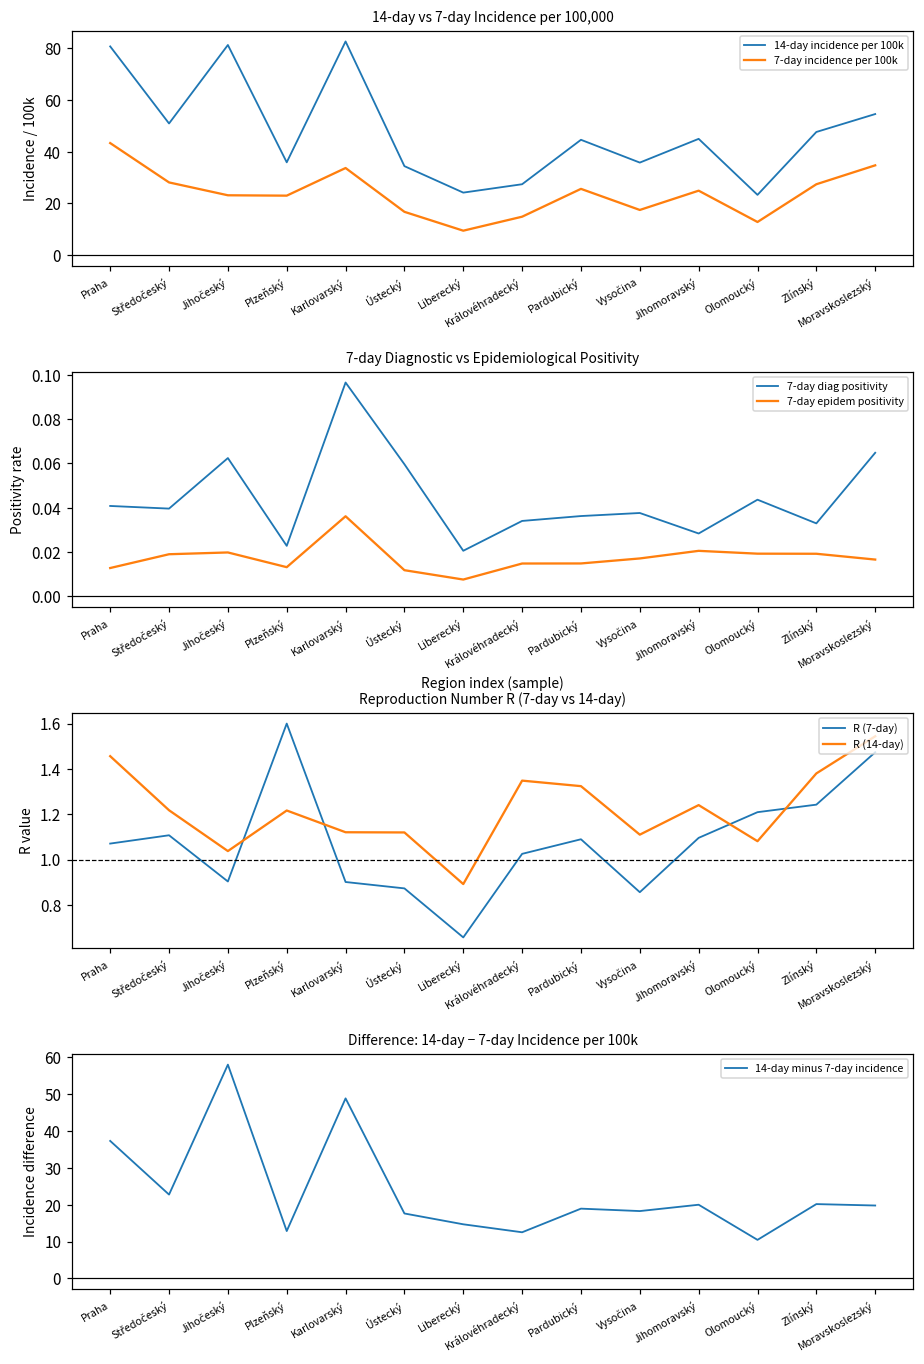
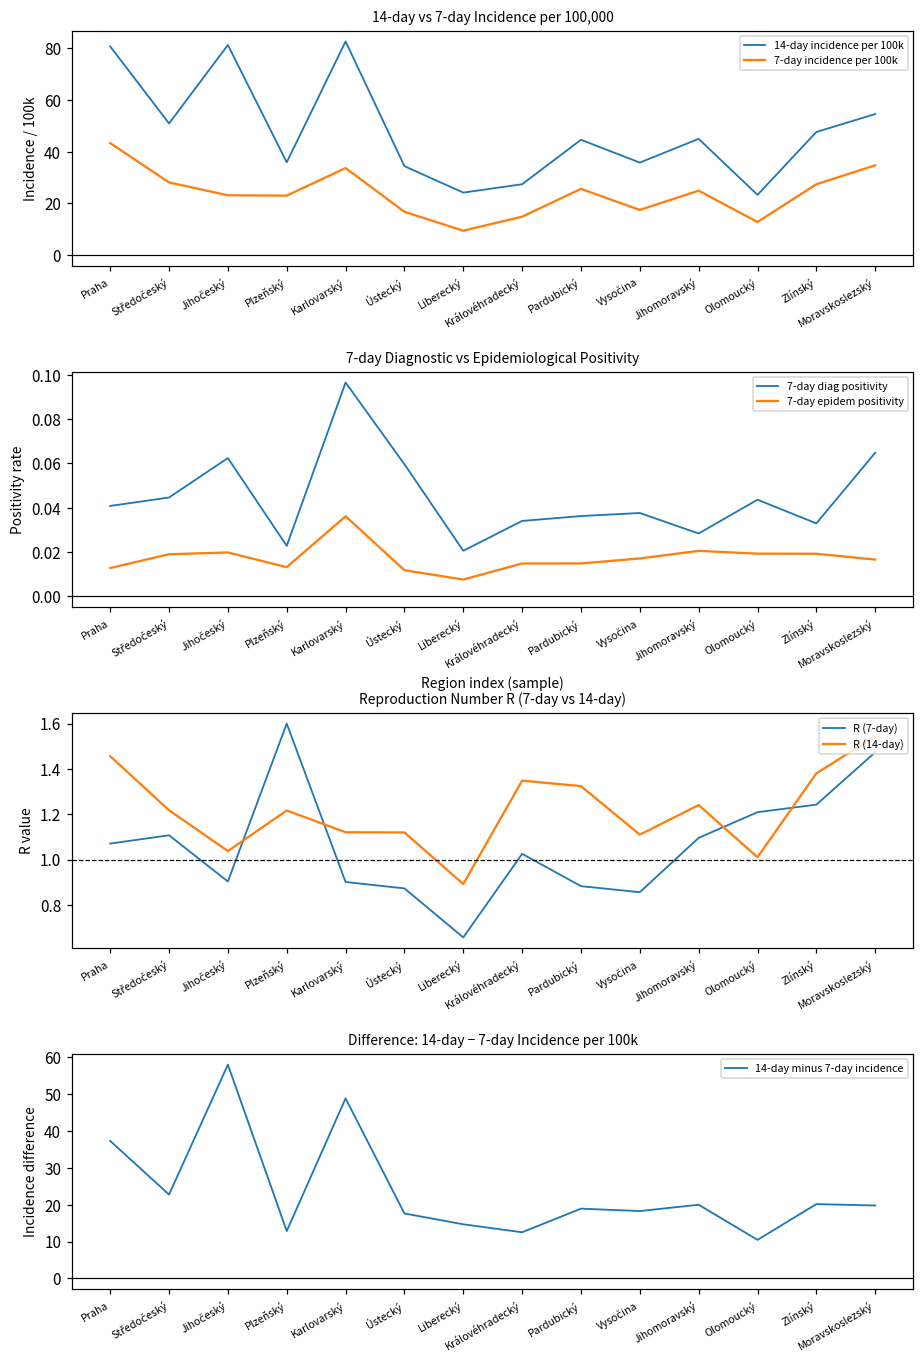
  {
    "14-day vs 7-day Incidence per 100,000": {
      "14-day incidence per 100k": {
        "Praha": 81,
        "Středočeský": 51,
        "Jihočeský": 81,
        "Plzeňský": 36,
        "Karlovarský": 83,
        "Ústecký": 34,
        "Liberecký": 24,
        "Královéhradecký": 27,
        "Pardubický": 45,
        "Vysočina": 36,
        "Jihomoravský": 45,
        "Olomoucký": 23,
        "Zlínský": 48,
        "Moravskoslezský": 54
      },
      "7-day incidence per 100k": {
        "Praha": 43,
        "Středočeský": 28,
        "Jihočeský": 23,
        "Plzeňský": 23,
        "Karlovarský": 34,
        "Ústecký": 17,
        "Liberecký": 9,
        "Královéhradecký": 15,
        "Pardubický": 26,
        "Vysočina": 17,
        "Jihomoravský": 25,
        "Olomoucký": 13,
        "Zlínský": 27,
        "Moravskoslezský": 35
      }
    },
    "7-day Diagnostic vs Epidemiological Positivity": {
      "7-day diag positivity": {
        "Praha": 0.041,
-       "Středočeský": 0.040,
+       "Středočeský": 0.045,
        "Jihočeský": 0.062,
        "Plzeňský": 0.023,
        "Karlovarský": 0.096,
        "Ústecký": 0.060,
        "Liberecký": 0.021,
        "Královéhradecký": 0.034,
        "Pardubický": 0.036,
        "Vysočina": 0.038,
        "Jihomoravský": 0.028,
        "Olomoucký": 0.044,
        "Zlínský": 0.033,
        "Moravskoslezský": 0.065
      },
      "7-day epidem positivity": {
        "Praha": 0.013,
        "Středočeský": 0.019,
        "Jihočeský": 0.020,
        "Plzeňský": 0.013,
        "Karlovarský": 0.036,
        "Ústecký": 0.012,
        "Liberecký": 0.008,
        "Královéhradecký": 0.015,
        "Pardubický": 0.015,
        "Vysočina": 0.017,
        "Jihomoravský": 0.021,
        "Olomoucký": 0.019,
        "Zlínský": 0.019,
        "Moravskoslezský": 0.017
      }
    },
    "Reproduction Number R (7-day vs 14-day)": {
      "R (7-day)": {
        "Praha": 1.07,
        "Středočeský": 1.11,
        "Jihočeský": 0.90,
        "Plzeňský": 1.60,
        "Karlovarský": 0.90,
        "Ústecký": 0.87,
        "Liberecký": 0.66,
        "Královéhradecký": 1.03,
-       "Pardubický": 1.09,
+       "Pardubický": 0.88,
        "Vysočina": 0.86,
        "Jihomoravský": 1.10,
        "Olomoucký": 1.21,
        "Zlínský": 1.24
      },
      "R (14-day)": {
        "Praha": 1.46,
        "Středočeský": 1.22,
        "Jihočeský": 1.04,
        "Plzeňský": 1.22,
        "Karlovarský": 1.12,
        "Ústecký": 1.12,
        "Liberecký": 0.89,
        "Královéhradecký": 1.35,
        "Pardubický": 1.32,
        "Vysočina": 1.11,
        "Jihomoravský": 1.24,
-       "Olomoucký": 1.08,
+       "Olomoucký": 1.01,
        "Zlínský": 1.38
      }
    },
    "Difference: 14-day − 7-day Incidence per 100k": {
      "Praha": 37,
      "Středočeský": 23,
      "Jihočeský": 58,
      "Plzeňský": 13,
      "Karlovarský": 49,
      "Ústecký": 18,
      "Liberecký": 15,
      "Královéhradecký": 13,
      "Pardubický": 19,
      "Vysočina": 18,
      "Jihomoravský": 20,
      "Olomoucký": 10,
      "Zlínský": 20,
      "Moravskoslezský": 20
    }
  }
